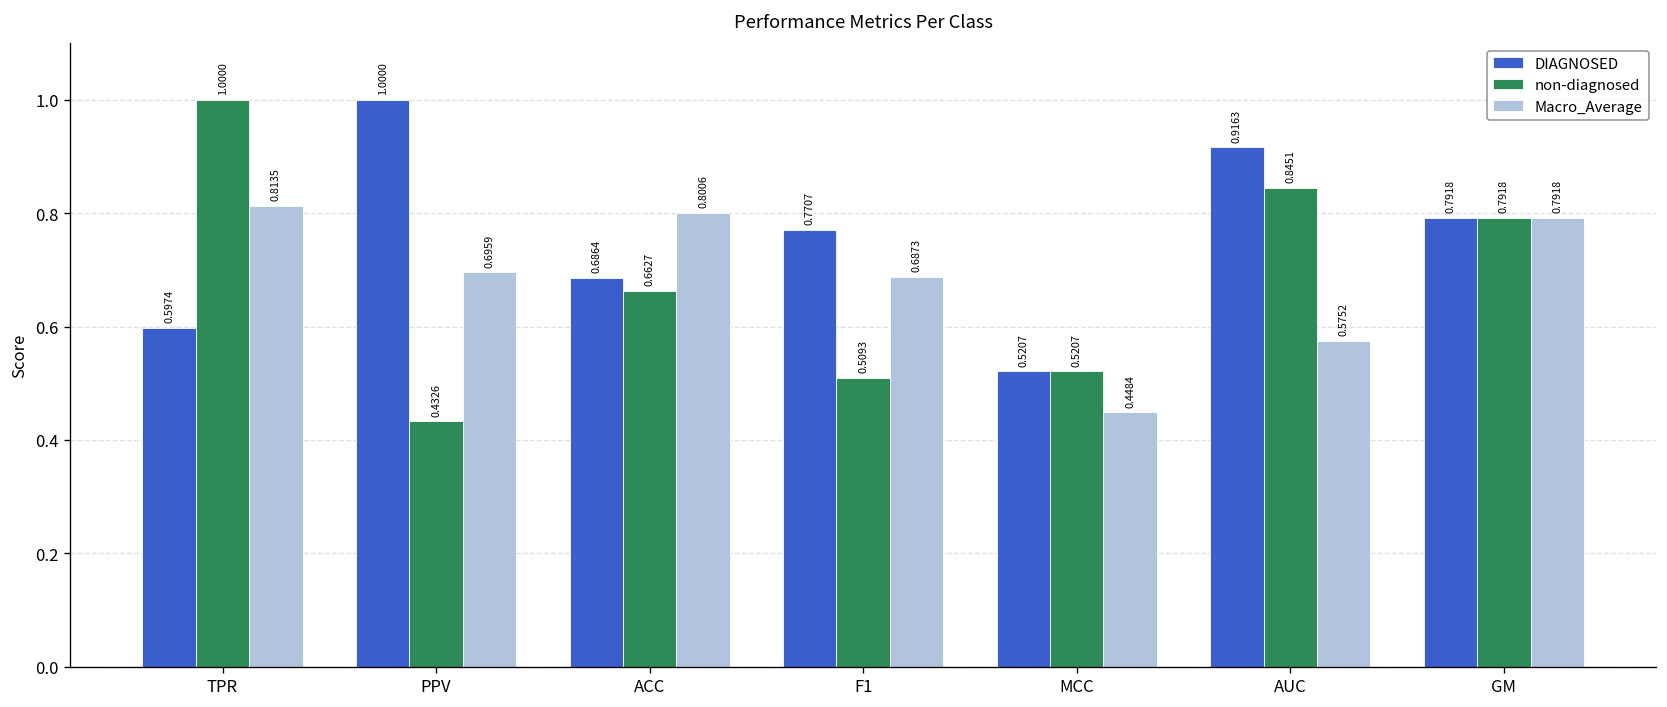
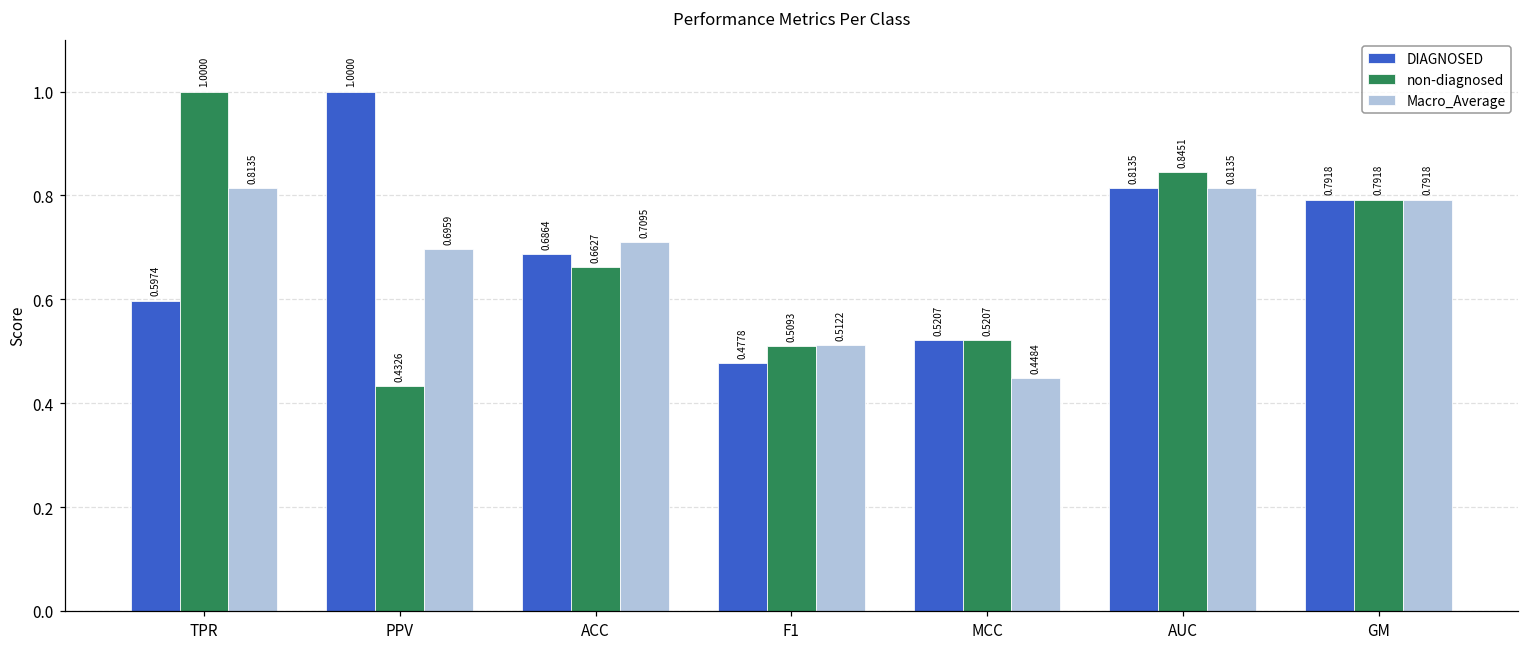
  {
    "DIAGNOSED": {
      "TPR": 0.5974,
      "PPV": 1.0000,
      "ACC": 0.6864,
-     "F1": 0.7707,
+     "F1": 0.4778,
      "MCC": 0.5207,
-     "AUC": 0.9163,
+     "AUC": 0.8135,
      "GM": 0.7918
    },
    "non-diagnosed": {
      "TPR": 1.0000,
      "PPV": 0.4326,
      "ACC": 0.6627,
      "F1": 0.5093,
      "MCC": 0.5207,
      "AUC": 0.8451,
      "GM": 0.7918
    },
    "Macro_Average": {
      "TPR": 0.8135,
      "PPV": 0.6959,
-     "ACC": 0.8006,
-     "F1": 0.6873,
+     "ACC": 0.7095,
+     "F1": 0.5122,
      "MCC": 0.4484,
-     "AUC": 0.5752,
+     "AUC": 0.8135,
      "GM": 0.7918
    }
  }
